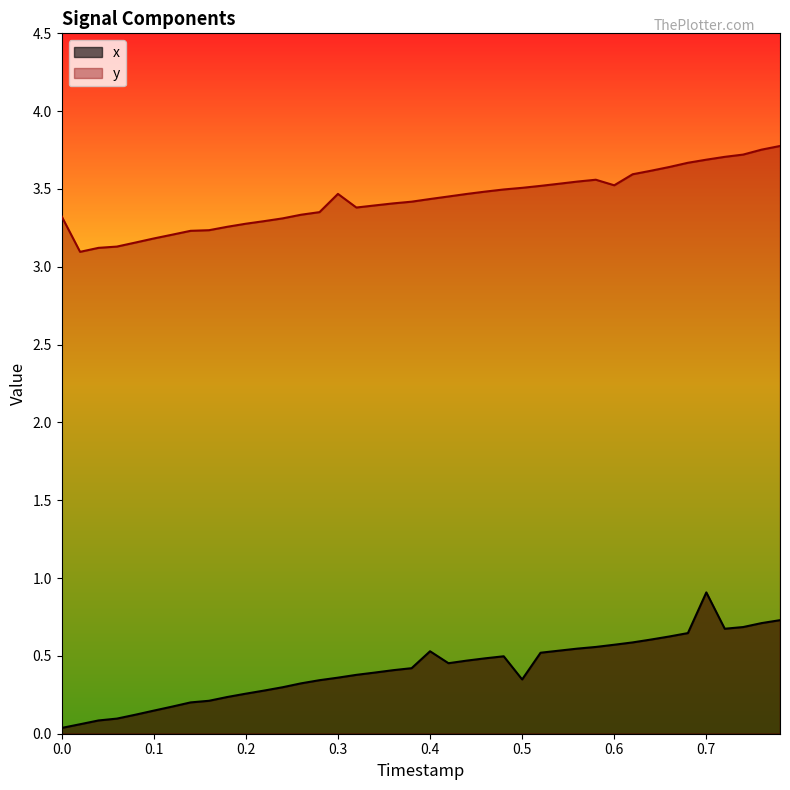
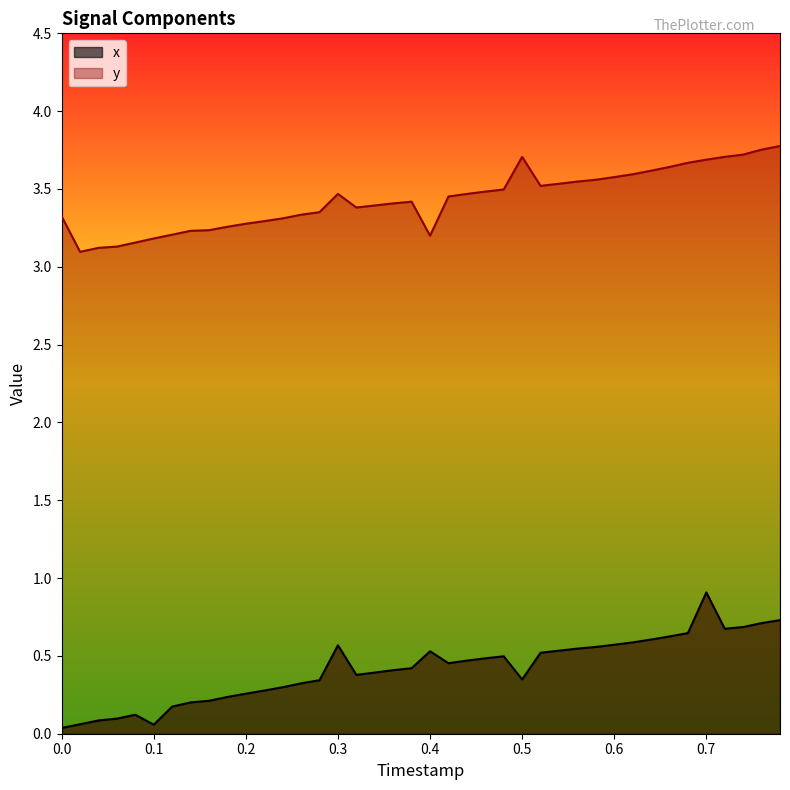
  {
    "x": {
      "0.0": 0.04,
-     "0.1": 0.15,
+     "0.1": 0.06,
      "0.2": 0.26,
-     "0.3": 0.36,
+     "0.3": 0.57,
      "0.4": 0.53,
      "0.5": 0.35,
      "0.6": 0.57,
      "0.7": 0.91
    },
    "y": {
      "0.0": 3.32,
      "0.1": 3.18,
      "0.2": 3.28,
      "0.3": 3.47,
-     "0.4": 3.44,
-     "0.5": 3.51,
-     "0.6": 3.52,
+     "0.4": 3.20,
+     "0.5": 3.71,
+     "0.6": 3.58,
      "0.7": 3.69
    }
  }
